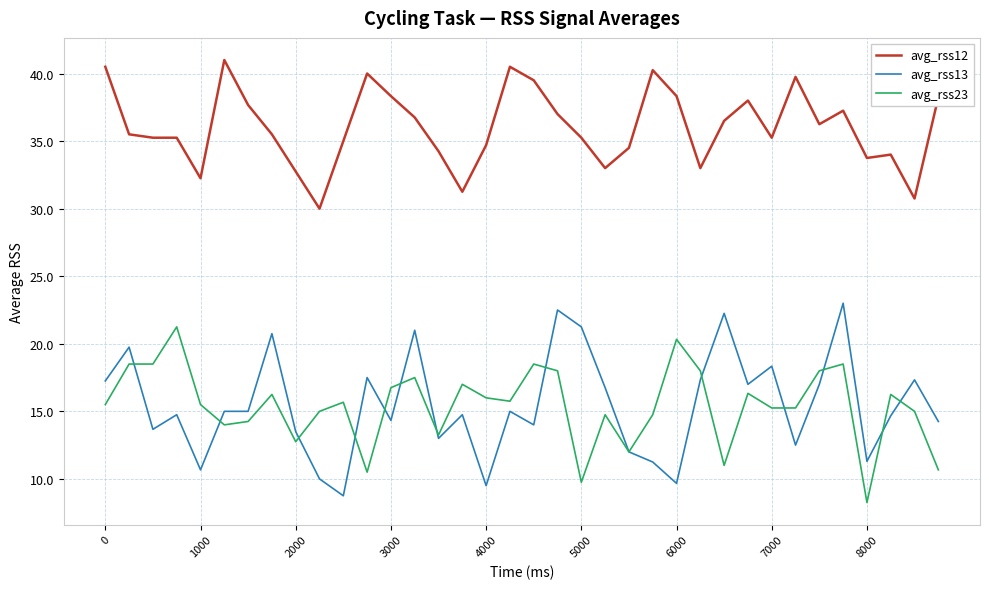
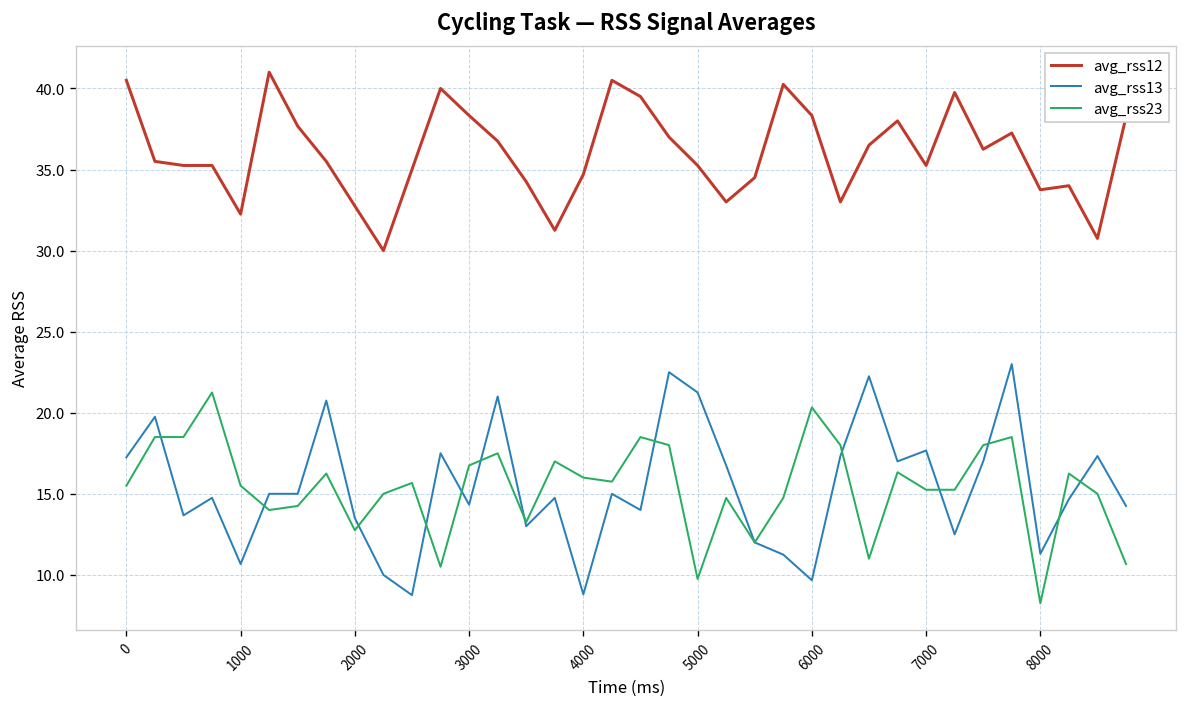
  {
    "avg_rss12": {
      "0": 40.5,
      "1000": 32.3,
      "2000": 32.8,
      "3000": 38.3,
      "4000": 34.7,
      "5000": 35.3,
      "6000": 38.3,
      "7000": 35.3,
      "8000": 33.8
    },
    "avg_rss13": {
      "0": 17.3,
      "1000": 10.7,
      "2000": 13.5,
      "3000": 14.3,
-     "4000": 9.5,
+     "4000": 8.8,
      "5000": 21.3,
      "6000": 9.7,
-     "7000": 18.3,
+     "7000": 17.7,
      "8000": 11.3
    },
    "avg_rss23": {
      "0": 15.5,
      "1000": 15.5,
      "2000": 12.8,
      "3000": 16.8,
      "4000": 16.0,
      "5000": 9.8,
      "6000": 20.3,
      "7000": 15.3,
      "8000": 8.3
    }
  }
